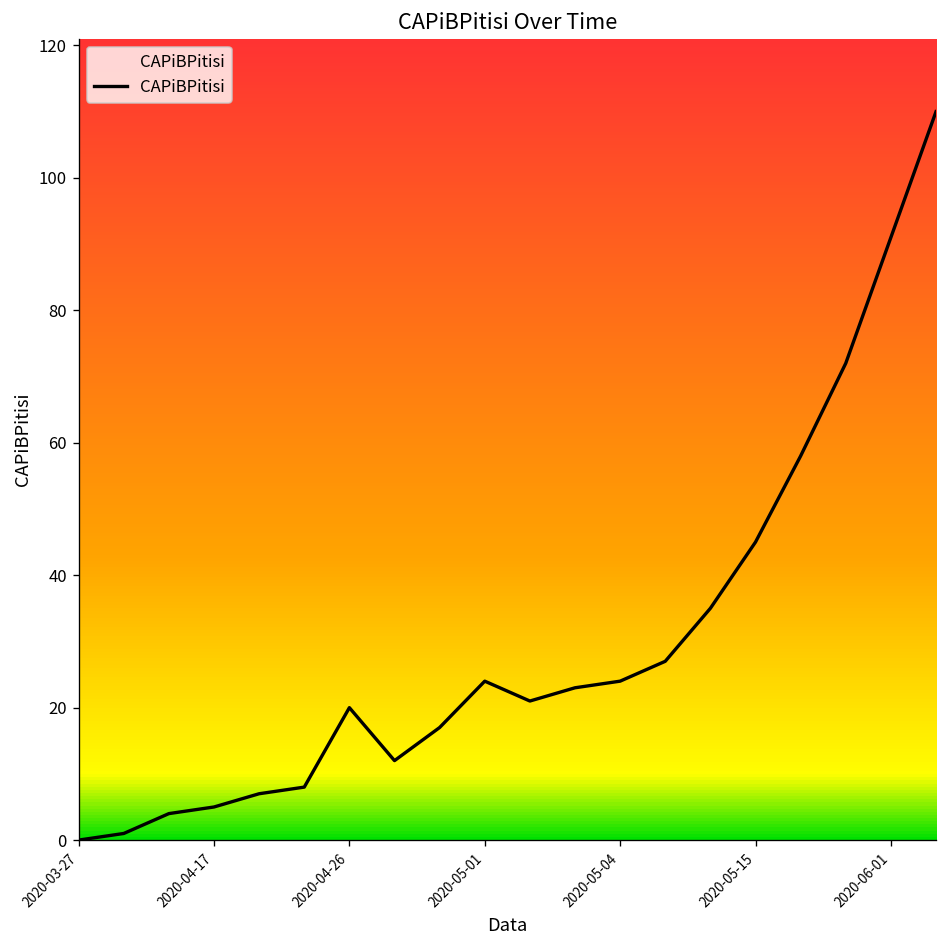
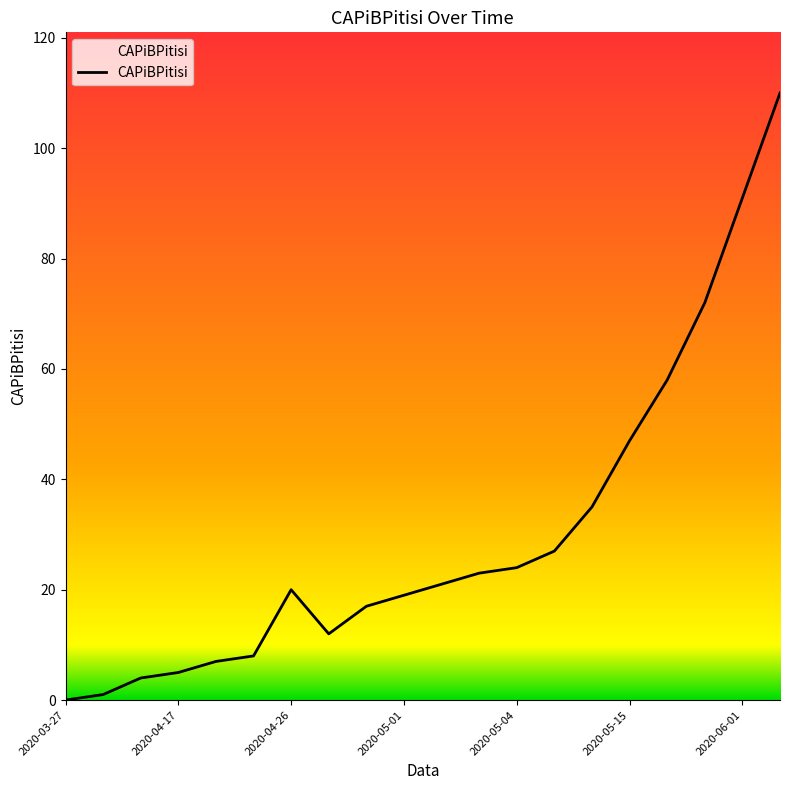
  {
    "2020-03-27": 0,
    "2020-04-17": 5,
    "2020-04-26": 20,
-   "2020-05-01": 24,
+   "2020-05-01": 19,
    "2020-05-04": 24,
-   "2020-05-15": 45,
+   "2020-05-15": 47,
    "2020-06-01": 91
  }
